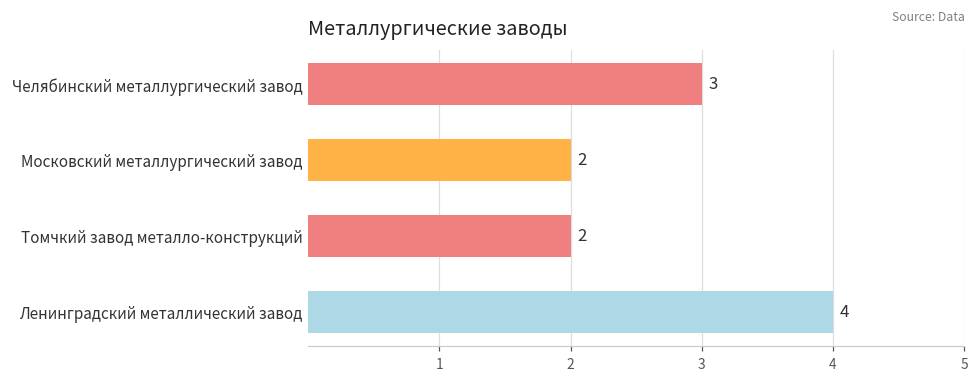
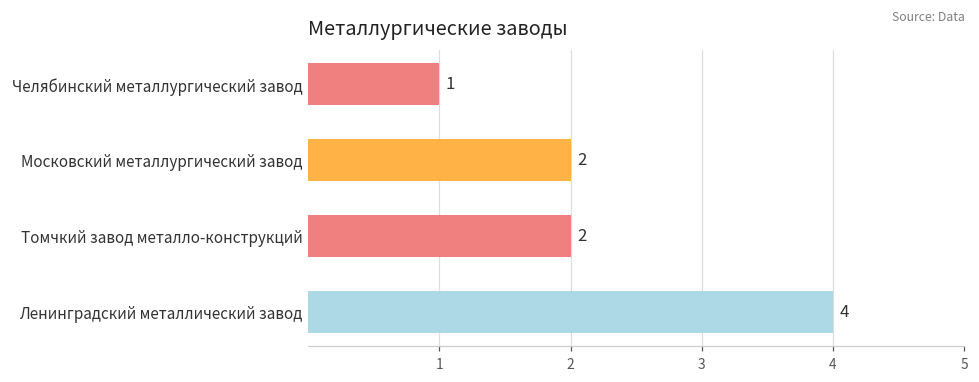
  {
-   "Челябинский металлургический завод": 3,
+   "Челябинский металлургический завод": 1,
    "Московский металлургический завод": 2,
    "Томчкий завод металло-конструкций": 2,
    "Ленинградский металлический завод": 4
  }
